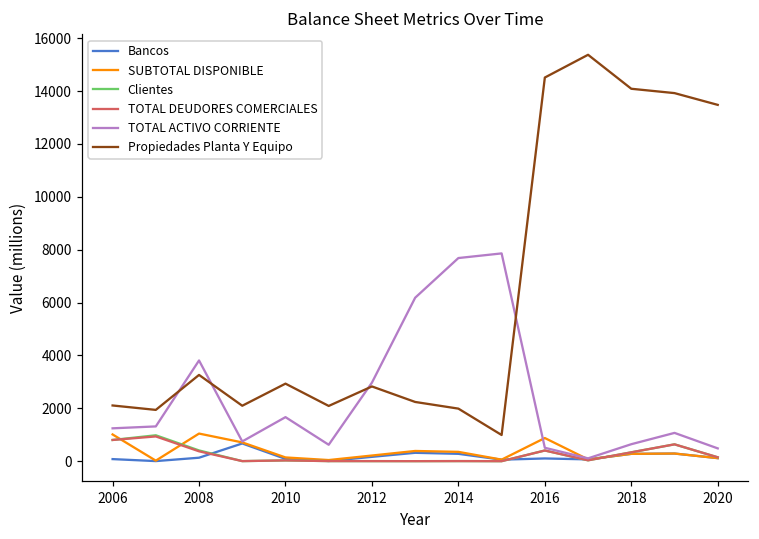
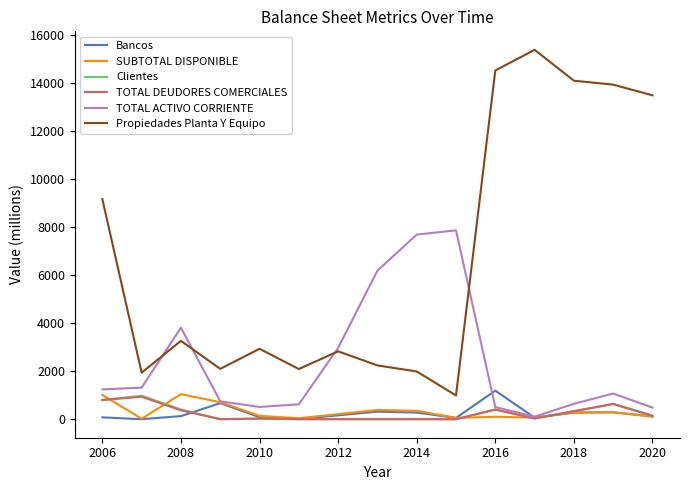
  {
    "Bancos": {
      "2006": 100,
      "2008": 100,
-     "2016": 100
+     "2016": 1200
    },
    "SUBTOTAL DISPONIBLE": {
      "2006": 1000,
      "2008": 1000,
-     "2016": 900
+     "2016": 100
    },
    "TOTAL ACTIVO CORRIENTE": {
      "2006": 1200,
      "2008": 3800,
-     "2010": 1700,
+     "2010": 500,
      "2012": 3000,
      "2014": 7700,
      "2018": 600,
      "2020": 500
    },
    "Propiedades Planta Y Equipo": {
-     "2006": 2100,
+     "2006": 9200,
      "2008": 3300,
      "2010": 2900,
      "2012": 2800,
      "2014": 2000,
      "2016": 14500,
      "2018": 14100,
      "2020": 13500
    }
  }
